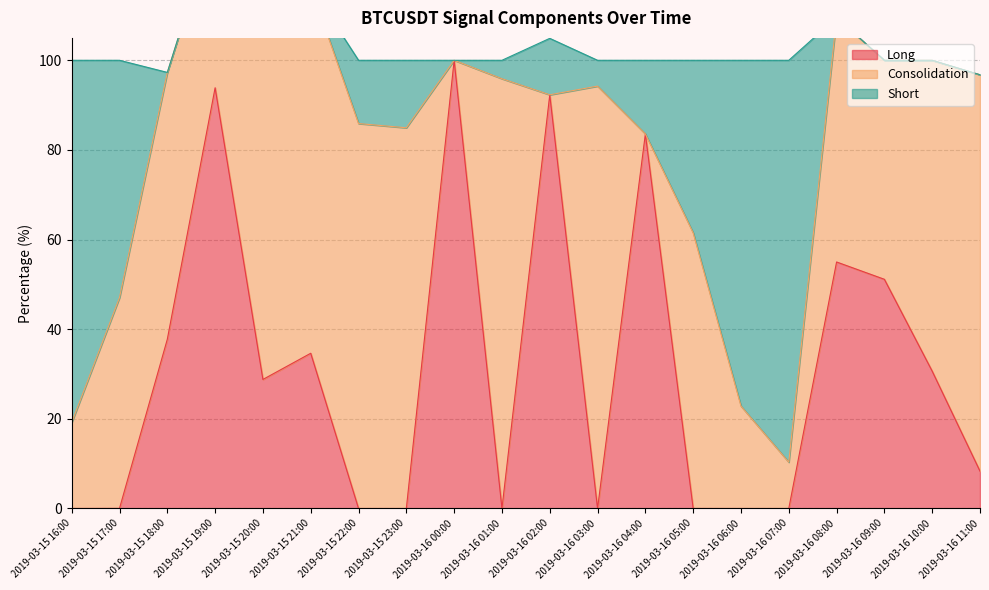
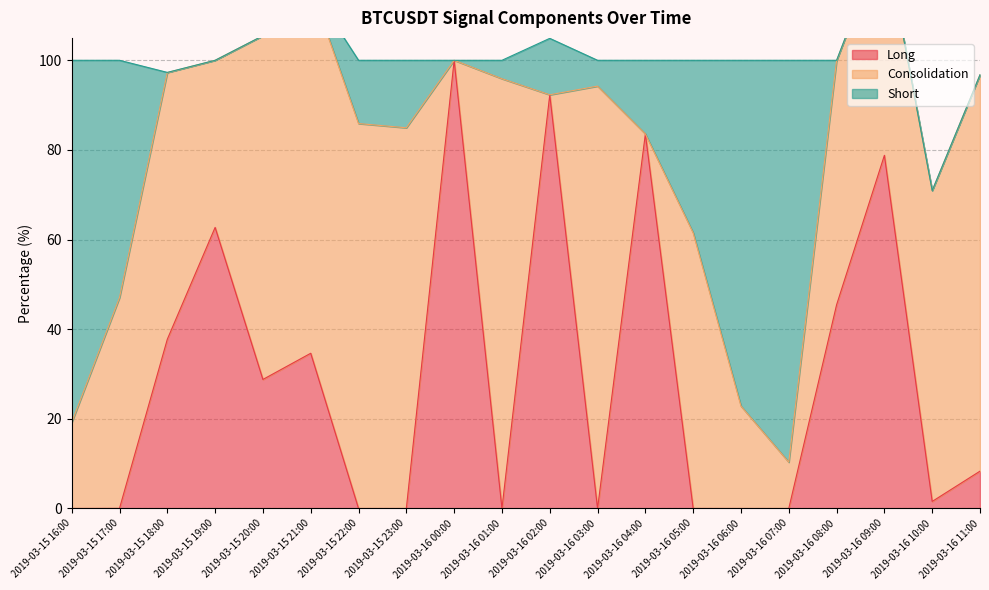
  {
    "Long": {
      "2019-03-15 16:00": 0,
      "2019-03-15 17:00": 0,
      "2019-03-15 18:00": 38,
-     "2019-03-15 19:00": 94,
+     "2019-03-15 19:00": 63,
      "2019-03-15 20:00": 29,
      "2019-03-15 21:00": 35,
      "2019-03-15 22:00": 0,
      "2019-03-15 23:00": 0,
      "2019-03-16 01:00": 0,
      "2019-03-16 03:00": 0,
      "2019-03-16 05:00": 0,
      "2019-03-16 06:00": 0,
      "2019-03-16 07:00": 0,
-     "2019-03-16 08:00": 55,
-     "2019-03-16 09:00": 51,
-     "2019-03-16 10:00": 31,
+     "2019-03-16 08:00": 45,
+     "2019-03-16 09:00": 79,
+     "2019-03-16 10:00": 2,
      "2019-03-16 11:00": 8
    },
    "Consolidation": {
      "2019-03-15 16:00": 19,
      "2019-03-15 17:00": 47,
      "2019-03-15 22:00": 86,
      "2019-03-15 23:00": 85,
      "2019-03-16 01:00": 96,
      "2019-03-16 03:00": 94,
      "2019-03-16 05:00": 61,
      "2019-03-16 06:00": 23,
      "2019-03-16 07:00": 10
    },
    "Short": {
      "2019-03-15 16:00": 81,
      "2019-03-15 17:00": 53,
      "2019-03-15 22:00": 14,
      "2019-03-15 23:00": 15,
      "2019-03-16 01:00": 4,
      "2019-03-16 02:00": 13,
      "2019-03-16 03:00": 6,
      "2019-03-16 04:00": 16,
      "2019-03-16 05:00": 38,
      "2019-03-16 06:00": 77,
      "2019-03-16 07:00": 90
    }
  }
